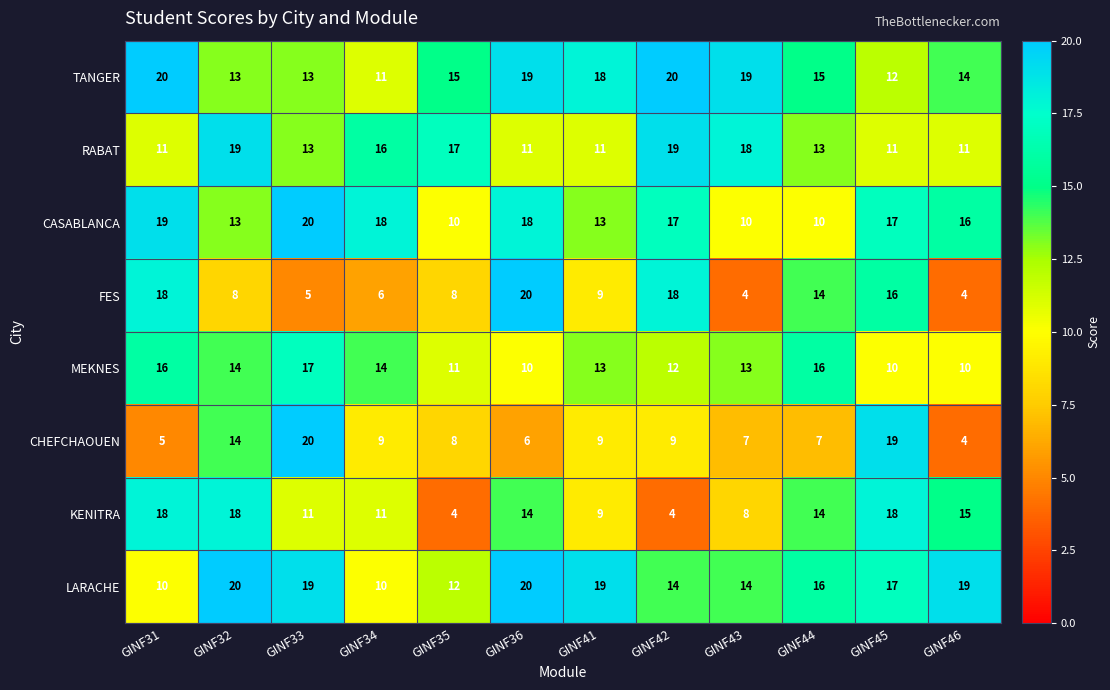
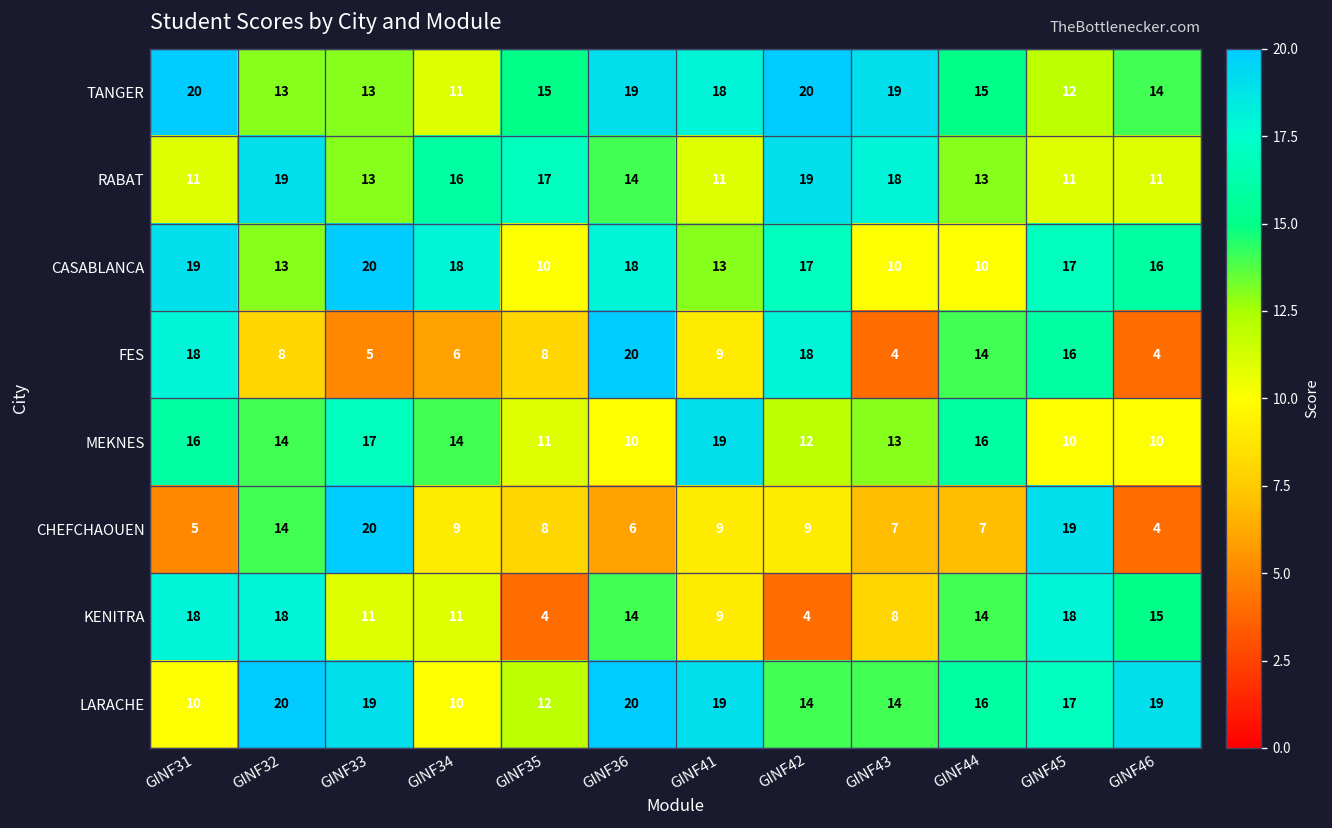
  {
    "TANGER": {
      "GINF31": 20,
      "GINF32": 13,
      "GINF33": 13,
      "GINF34": 11,
      "GINF35": 15,
      "GINF36": 19,
      "GINF41": 18,
      "GINF42": 20,
      "GINF43": 19,
      "GINF44": 15,
      "GINF45": 12,
      "GINF46": 14
    },
    "RABAT": {
      "GINF31": 11,
      "GINF32": 19,
      "GINF33": 13,
      "GINF34": 16,
      "GINF35": 17,
-     "GINF36": 11,
+     "GINF36": 14,
      "GINF41": 11,
      "GINF42": 19,
      "GINF43": 18,
      "GINF44": 13,
      "GINF45": 11,
      "GINF46": 11
    },
    "CASABLANCA": {
      "GINF31": 19,
      "GINF32": 13,
      "GINF33": 20,
      "GINF34": 18,
      "GINF35": 10,
      "GINF36": 18,
      "GINF41": 13,
      "GINF42": 17,
      "GINF43": 10,
      "GINF44": 10,
      "GINF45": 17,
      "GINF46": 16
    },
    "FES": {
      "GINF31": 18,
      "GINF32": 8,
      "GINF33": 5,
      "GINF34": 6,
      "GINF35": 8,
      "GINF36": 20,
      "GINF41": 9,
      "GINF42": 18,
      "GINF43": 4,
      "GINF44": 14,
      "GINF45": 16,
      "GINF46": 4
    },
    "MEKNES": {
      "GINF31": 16,
      "GINF32": 14,
      "GINF33": 17,
      "GINF34": 14,
      "GINF35": 11,
      "GINF36": 10,
-     "GINF41": 13,
+     "GINF41": 19,
      "GINF42": 12,
      "GINF43": 13,
      "GINF44": 16,
      "GINF45": 10,
      "GINF46": 10
    },
    "CHEFCHAOUEN": {
      "GINF31": 5,
      "GINF32": 14,
      "GINF33": 20,
      "GINF34": 9,
      "GINF35": 8,
      "GINF36": 6,
      "GINF41": 9,
      "GINF42": 9,
      "GINF43": 7,
      "GINF44": 7,
      "GINF45": 19,
      "GINF46": 4
    },
    "KENITRA": {
      "GINF31": 18,
      "GINF32": 18,
      "GINF33": 11,
      "GINF34": 11,
      "GINF35": 4,
      "GINF36": 14,
      "GINF41": 9,
      "GINF42": 4,
      "GINF43": 8,
      "GINF44": 14,
      "GINF45": 18,
      "GINF46": 15
    },
    "LARACHE": {
      "GINF31": 10,
      "GINF32": 20,
      "GINF33": 19,
      "GINF34": 10,
      "GINF35": 12,
      "GINF36": 20,
      "GINF41": 19,
      "GINF42": 14,
      "GINF43": 14,
      "GINF44": 16,
      "GINF45": 17,
      "GINF46": 19
    }
  }
